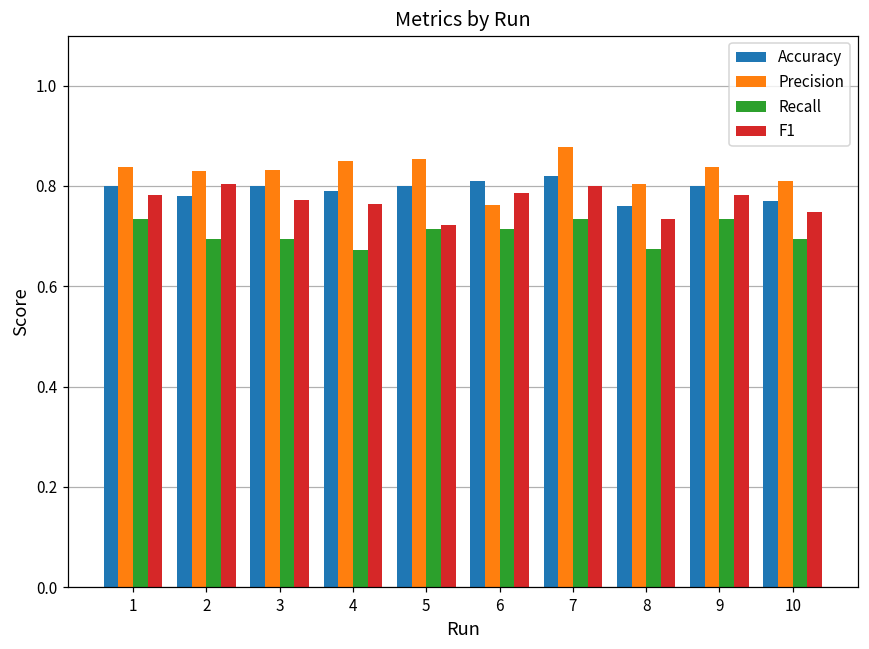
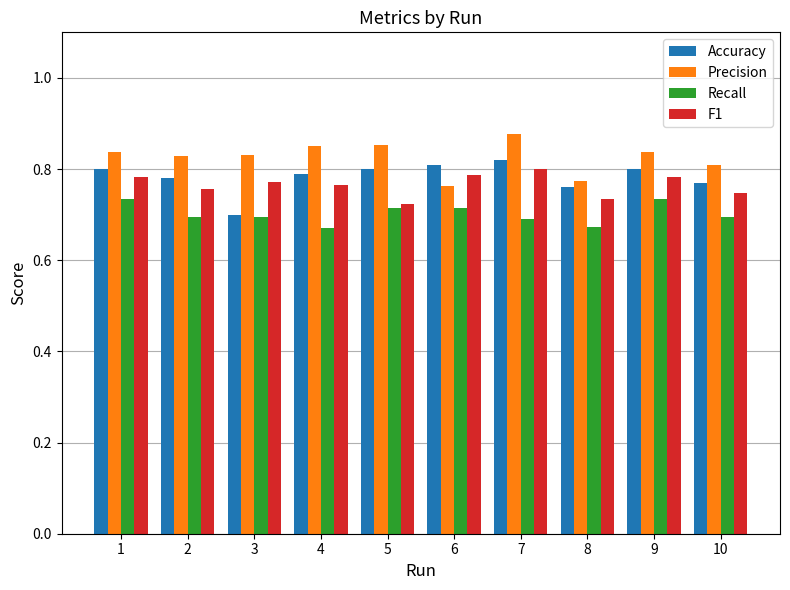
  {
    "Accuracy": {
      "1": 0.8,
      "2": 0.78,
-     "3": 0.8,
+     "3": 0.7,
      "4": 0.79,
      "5": 0.8,
      "6": 0.81,
      "7": 0.82,
      "8": 0.76,
      "9": 0.8,
      "10": 0.77
    },
    "Precision": {
      "1": 0.84,
      "2": 0.83,
      "3": 0.83,
      "4": 0.85,
      "5": 0.85,
      "6": 0.76,
      "7": 0.88,
-     "8": 0.80,
+     "8": 0.77,
      "9": 0.84,
      "10": 0.81
    },
    "Recall": {
      "1": 0.73,
      "2": 0.69,
      "3": 0.69,
      "4": 0.67,
      "5": 0.71,
      "6": 0.71,
-     "7": 0.73,
+     "7": 0.69,
      "8": 0.67,
      "9": 0.73,
      "10": 0.69
    },
    "F1": {
      "1": 0.78,
-     "2": 0.80,
+     "2": 0.76,
      "3": 0.77,
      "4": 0.76,
      "5": 0.72,
      "6": 0.79,
      "7": 0.80,
      "8": 0.73,
      "9": 0.78,
      "10": 0.75
    }
  }
